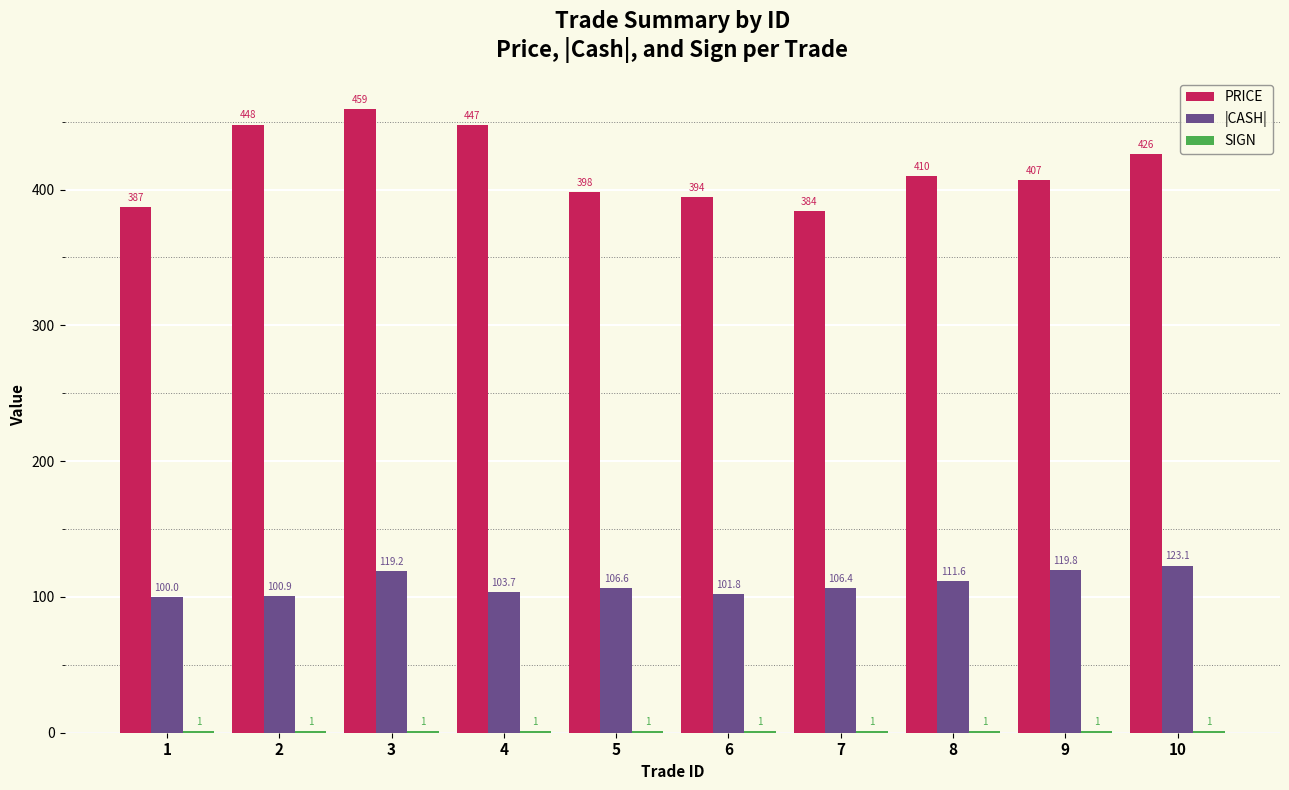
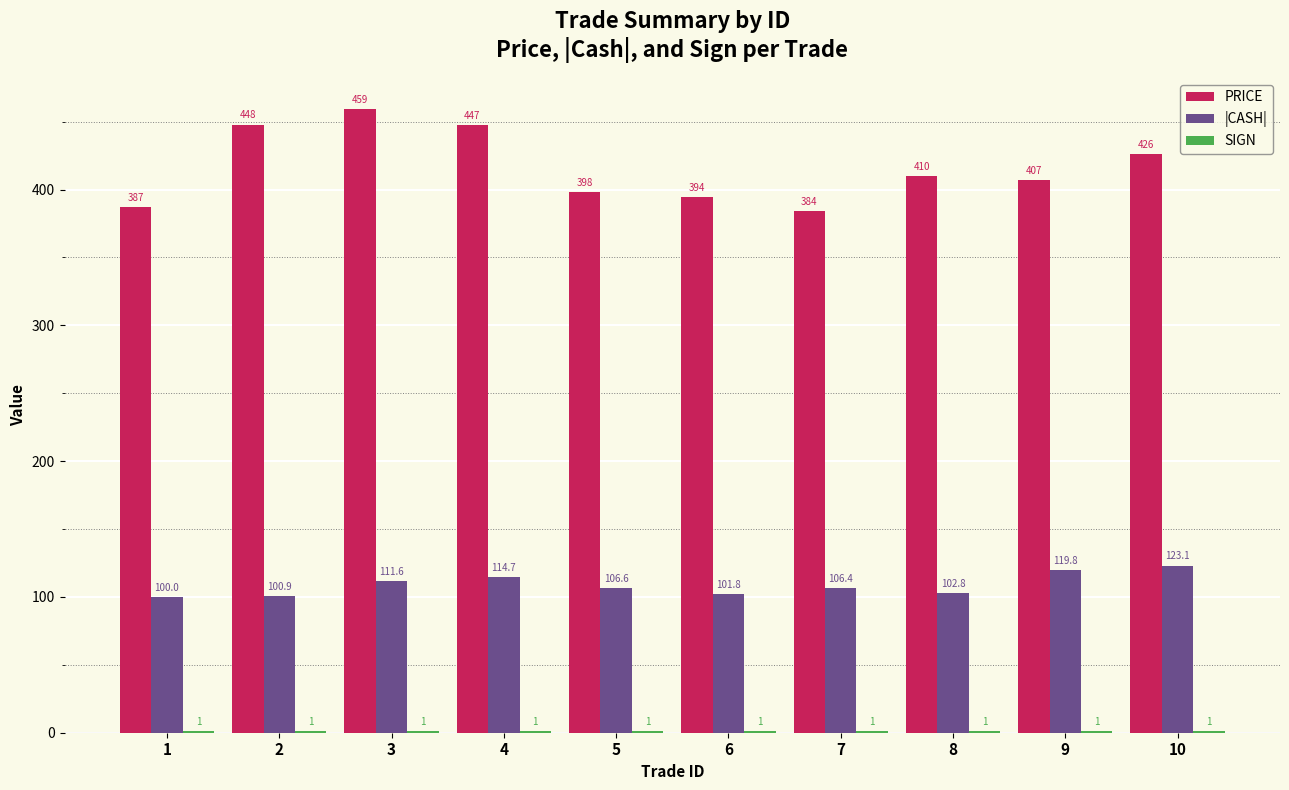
  {
    "PRICE": {
      "1": 387,
      "2": 448,
      "3": 459,
      "4": 447,
      "5": 398,
      "6": 394,
      "7": 384,
      "8": 410,
      "9": 407,
      "10": 426
    },
    "|CASH|": {
      "1": 100.0,
      "2": 100.9,
-     "3": 119.2,
-     "4": 103.7,
+     "3": 111.6,
+     "4": 114.7,
      "5": 106.6,
      "6": 101.8,
      "7": 106.4,
-     "8": 111.6,
+     "8": 102.8,
      "9": 119.8,
      "10": 123.1
    },
    "SIGN": {
      "1": 1,
      "2": 1,
      "3": 1,
      "4": 1,
      "5": 1,
      "6": 1,
      "7": 1,
      "8": 1,
      "9": 1,
      "10": 1
    }
  }
